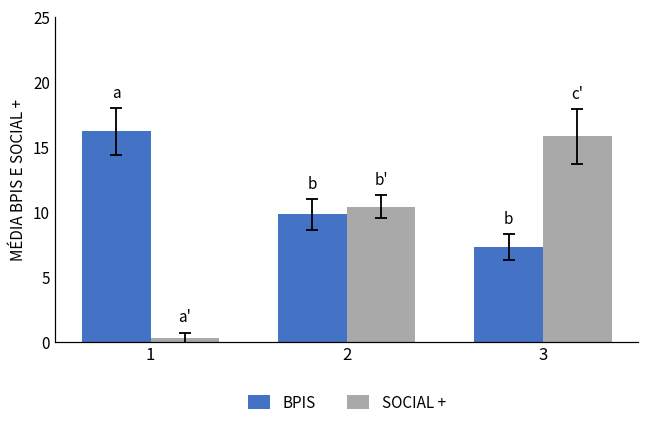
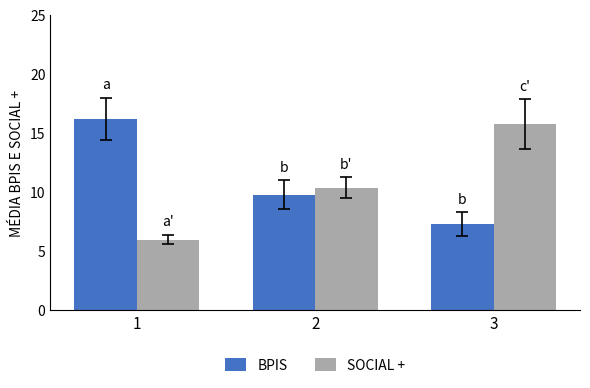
  {
    "SOCIAL +": {
-     "1": 0.3,
+     "1": 6.0,
      "2": 10.4,
      "3": 15.8
    }
  }
